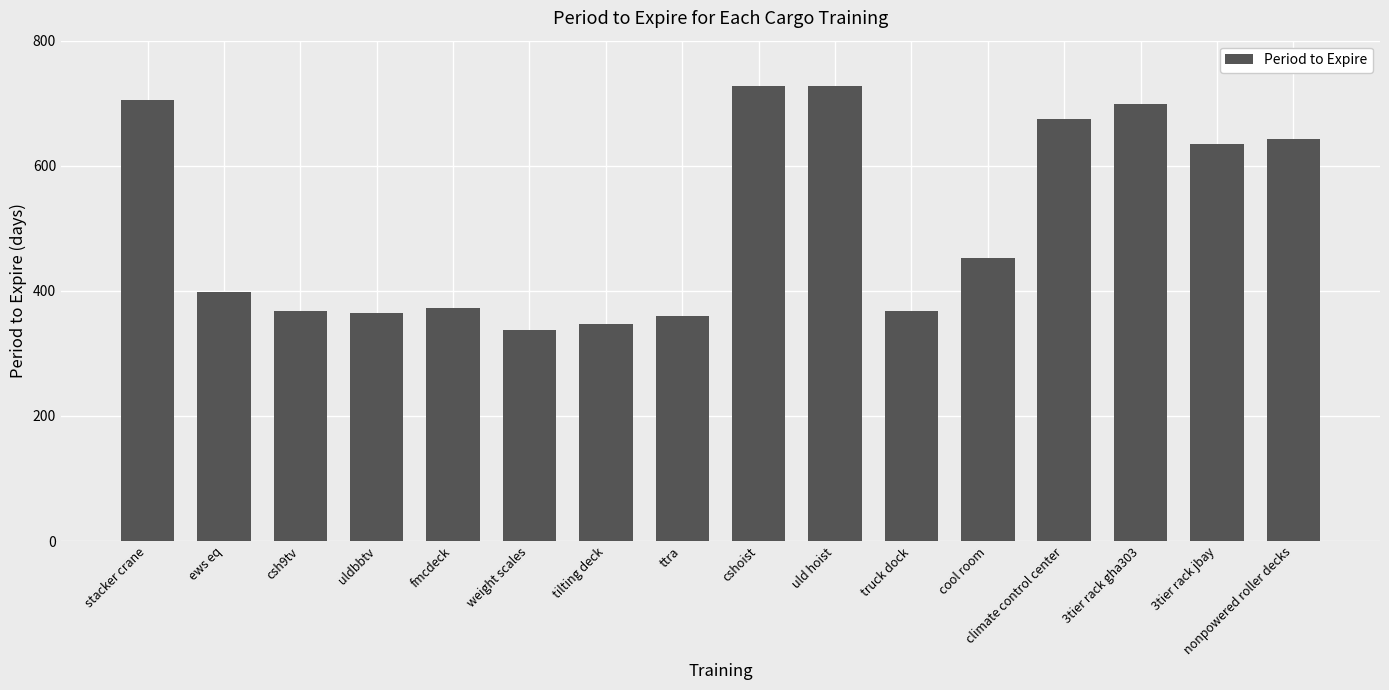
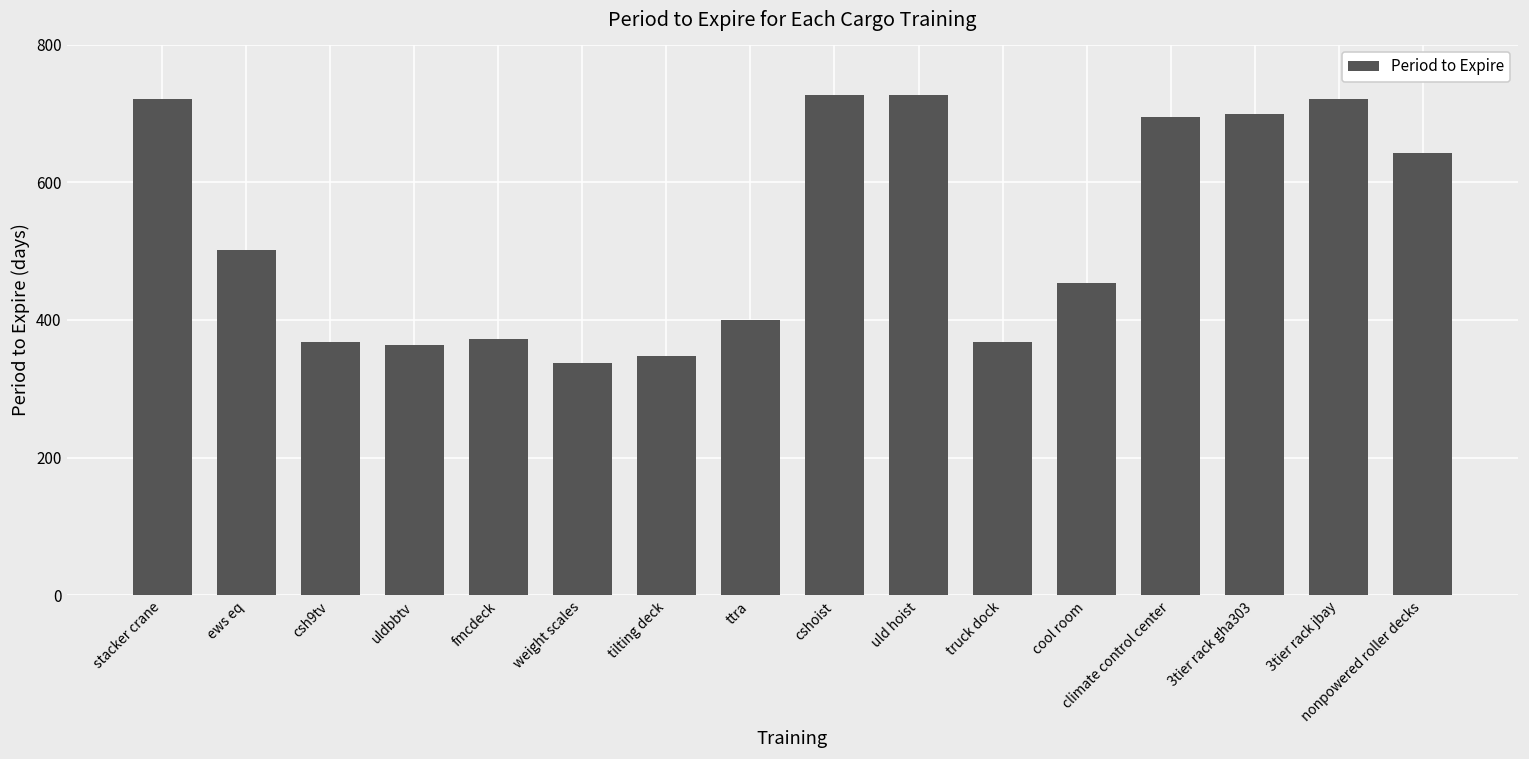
  {
-   "stacker crane": 710,
-   "ews eq": 400,
+   "stacker crane": 720,
+   "ews eq": 500,
    "csh9tv": 370,
    "uldbbtv": 360,
    "fmcdeck": 370,
    "weight scales": 340,
    "tilting deck": 350,
-   "ttra": 360,
+   "ttra": 400,
    "cshoist": 730,
    "uld hoist": 730,
    "truck dock": 370,
    "cool room": 450,
-   "climate control center": 670,
+   "climate control center": 700,
    "3tier rack gha303": 700,
-   "3tier rack jbay": 630,
+   "3tier rack jbay": 720,
    "nonpowered roller decks": 640
  }
